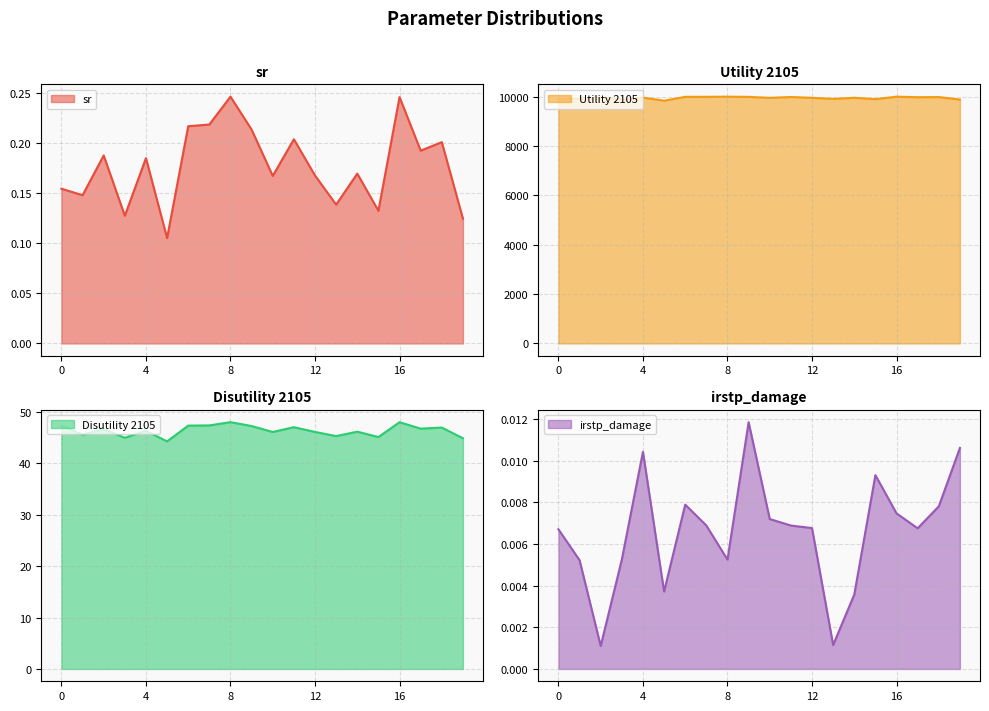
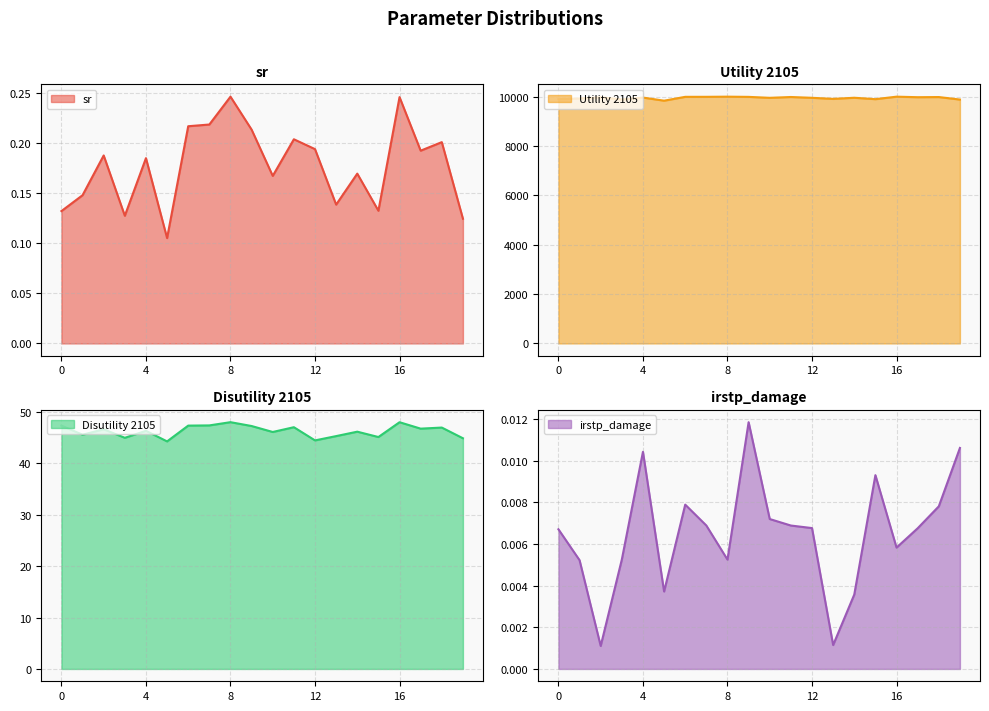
  {
    "sr": {
-     "0": 0.154,
+     "0": 0.132,
      "4": 0.185,
      "8": 0.246,
-     "12": 0.167,
+     "12": 0.194,
      "16": 0.246
    },
    "Utility 2105": {
      "4": 10000,
      "8": 10000,
      "12": 10000,
      "16": 10000
    },
    "Disutility 2105": {
      "8": 48,
-     "12": 46,
+     "12": 44,
      "16": 48
    },
    "irstp_damage": {
      "0": 0.0067,
      "4": 0.0104,
      "8": 0.0052,
      "12": 0.0068,
-     "16": 0.0075
+     "16": 0.0058
    }
  }
